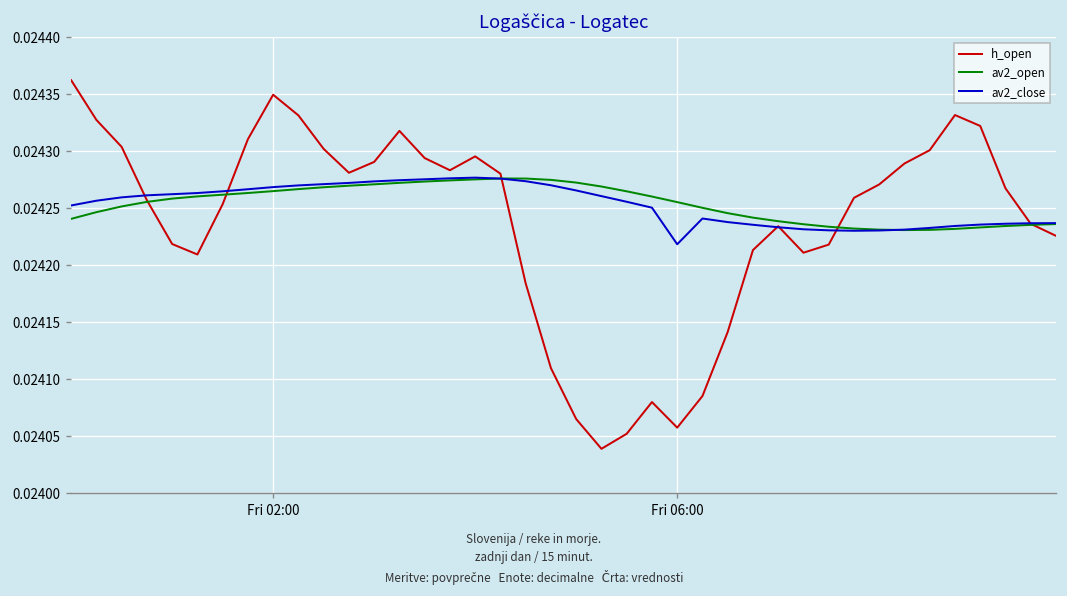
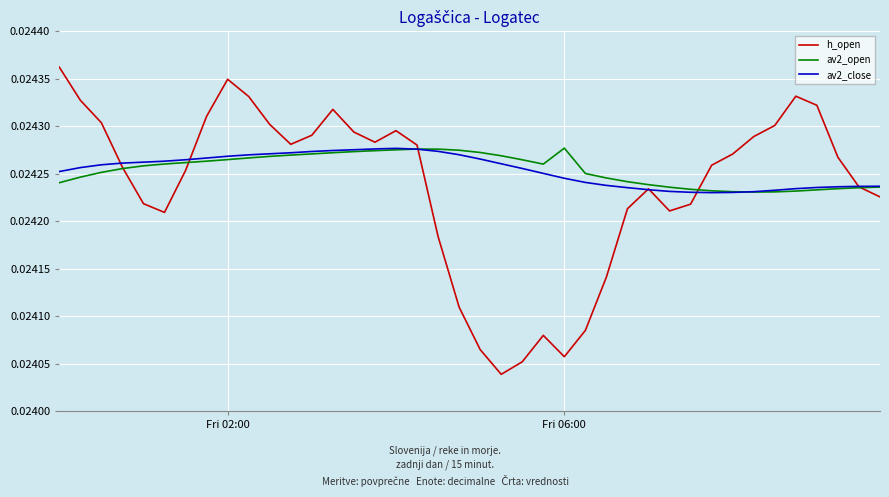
  {
    "h_open": {
      "Fri 02:00": 0.02435,
      "Fri 06:00": 0.02406
    },
    "av2_open": {
      "Fri 02:00": 0.02426,
-     "Fri 06:00": 0.02426
+     "Fri 06:00": 0.02428
    },
    "av2_close": {
      "Fri 02:00": 0.02427,
-     "Fri 06:00": 0.02422
+     "Fri 06:00": 0.02425
    }
  }
